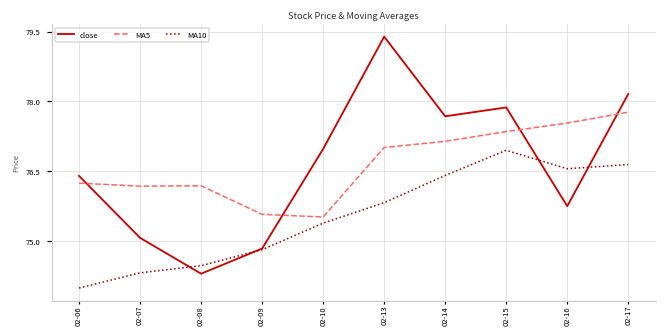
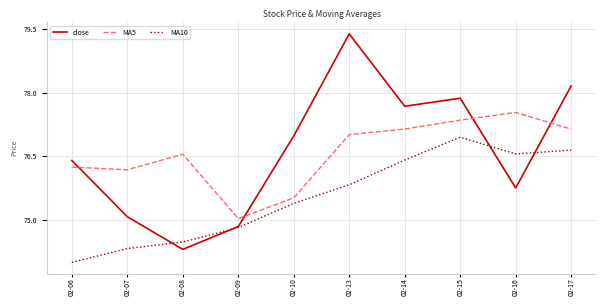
  {
    "MA5": {
      "02-06": 76.2,
      "02-07": 76.2,
-     "02-08": 76.2,
-     "02-09": 75.6,
+     "02-08": 76.5,
+     "02-09": 75.0,
      "02-10": 75.5,
      "02-13": 77.0,
      "02-14": 77.1,
      "02-15": 77.4,
      "02-16": 77.5,
-     "02-17": 77.8
+     "02-17": 77.1
    }
  }
